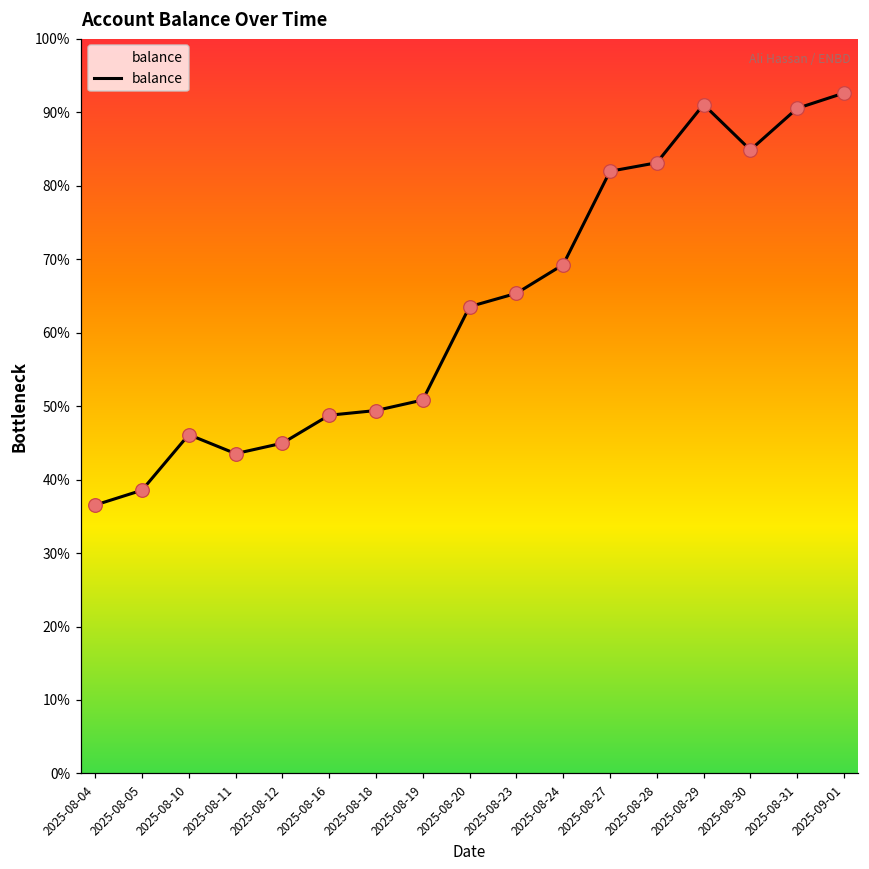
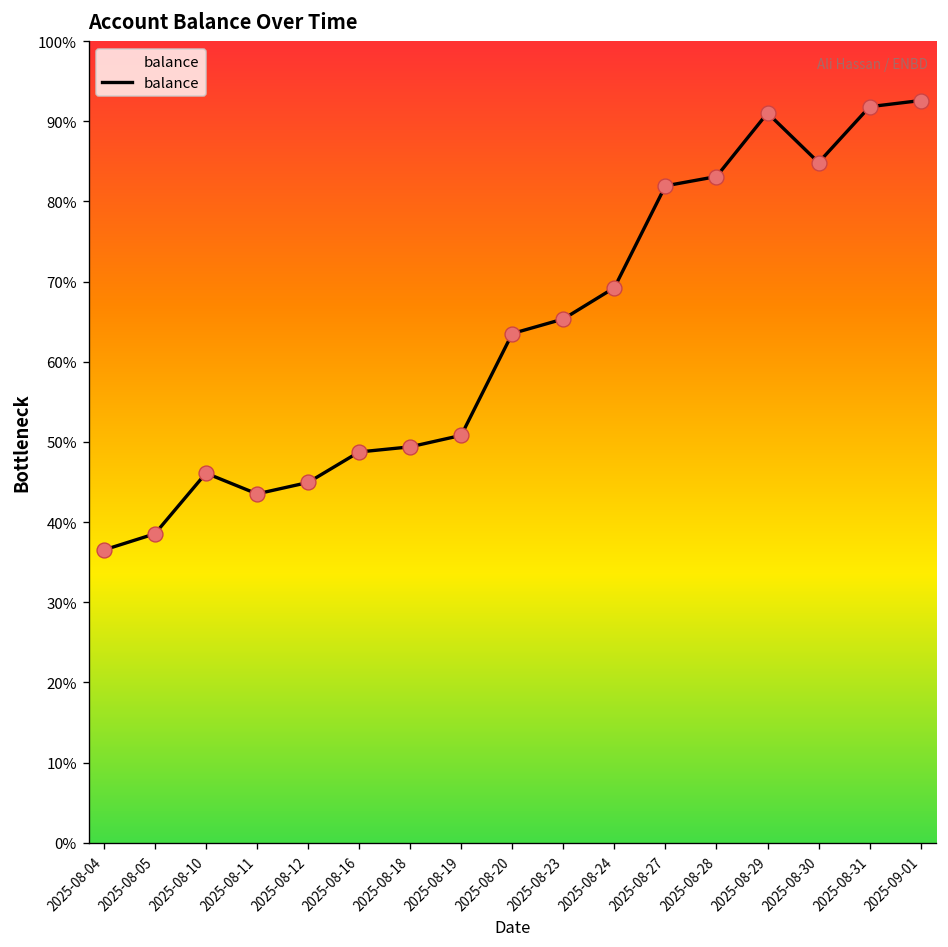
  {
    "2025-08-04": "37%",
    "2025-08-05": "39%",
    "2025-08-10": "46%",
    "2025-08-11": "44%",
    "2025-08-12": "45%",
    "2025-08-16": "49%",
    "2025-08-18": "49%",
    "2025-08-19": "51%",
    "2025-08-20": "64%",
    "2025-08-23": "65%",
    "2025-08-24": "69%",
    "2025-08-27": "82%",
    "2025-08-28": "83%",
    "2025-08-29": "91%",
    "2025-08-30": "85%",
-   "2025-08-31": "91%",
+   "2025-08-31": "92%",
    "2025-09-01": "93%"
  }
